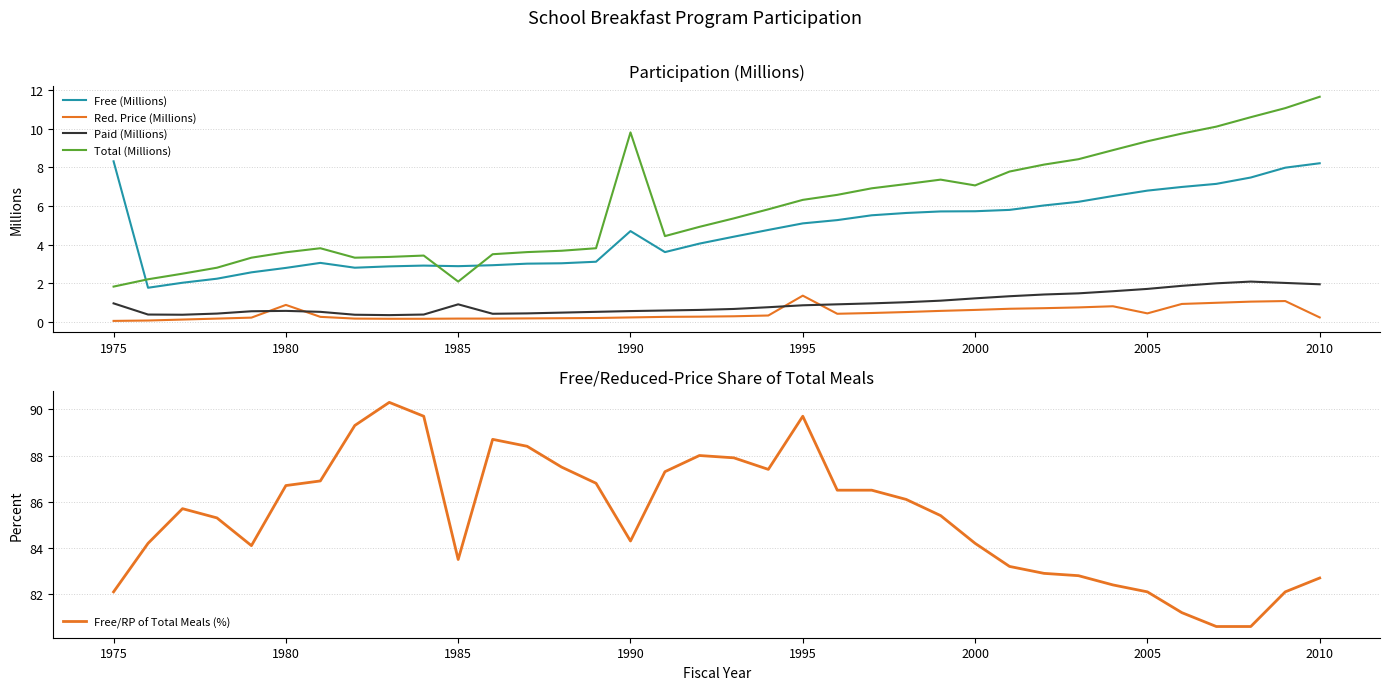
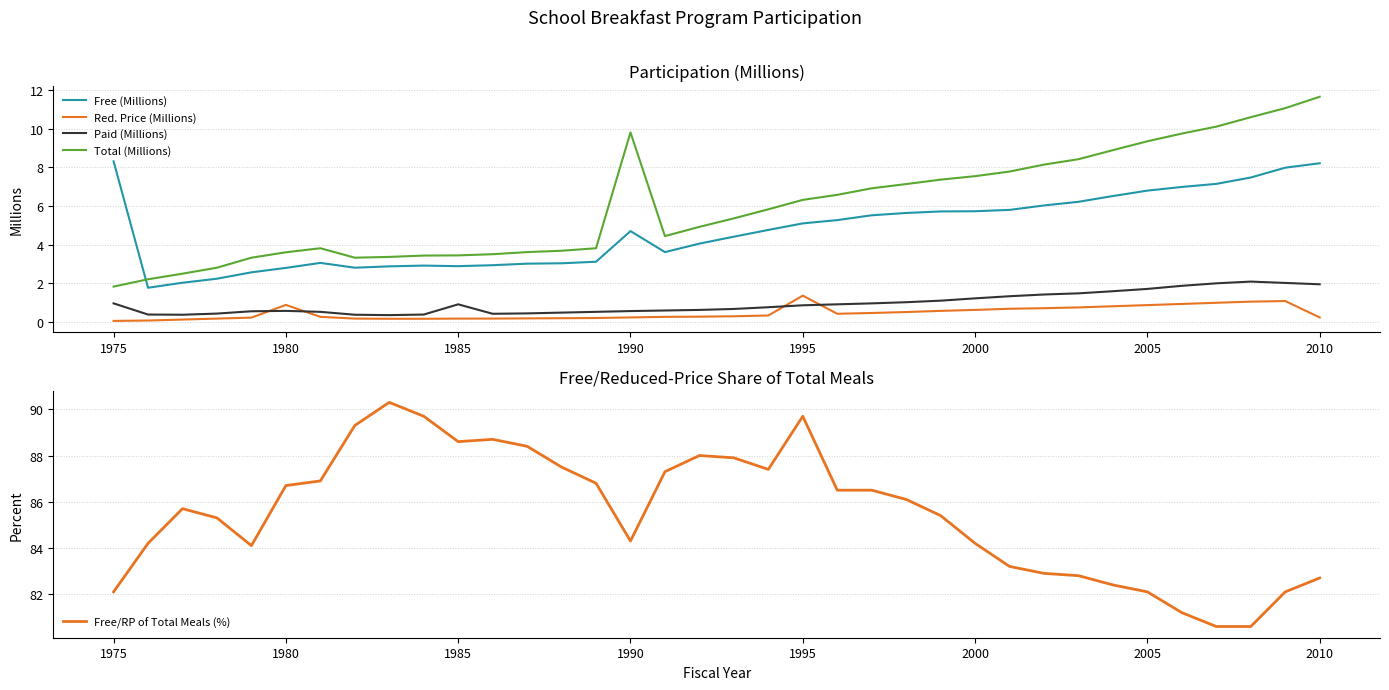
  {
    "Participation (Millions)": {
      "Free (Millions)": {
        "1975": 8.3,
        "1980": 2.8,
        "1985": 2.9,
        "1990": 4.7,
        "1995": 5.1,
        "2000": 5.7,
        "2005": 6.8,
        "2010": 8.2
      },
      "Red. Price (Millions)": {
        "1975": 0.0,
        "1980": 0.9,
        "1985": 0.2,
        "1990": 0.2,
        "1995": 1.4,
        "2000": 0.6,
-       "2005": 0.4,
+       "2005": 0.9,
        "2010": 0.2
      },
      "Paid (Millions)": {
        "1975": 1.0,
        "1980": 0.6,
        "1985": 0.9,
        "1990": 0.6,
        "1995": 0.9,
        "2000": 1.2,
        "2005": 1.7,
        "2010": 1.9
      },
      "Total (Millions)": {
        "1975": 1.8,
        "1980": 3.6,
-       "1985": 2.1,
+       "1985": 3.4,
        "1990": 9.8,
        "1995": 6.3,
-       "2000": 7.1,
+       "2000": 7.6,
        "2005": 9.4,
        "2010": 11.7
      }
    },
    "Free/Reduced-Price Share of Total Meals": {
      "1975": 82.1,
      "1980": 86.7,
-     "1985": 83.5,
+     "1985": 88.6,
      "1990": 84.3,
      "1995": 89.7,
      "2000": 84.2,
      "2005": 82.1,
      "2010": 82.7
    }
  }
